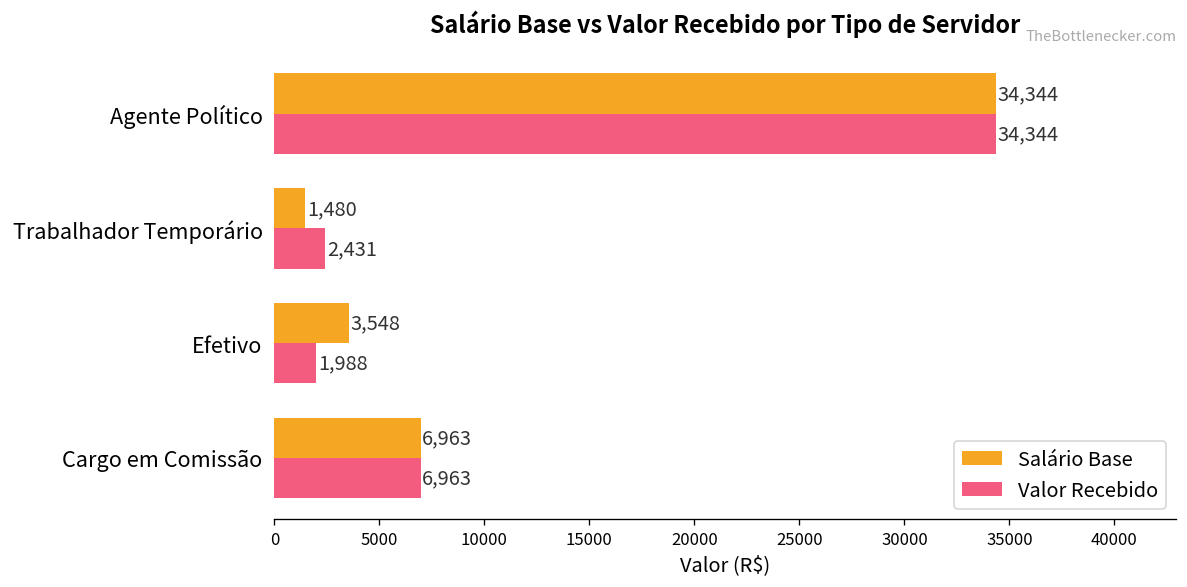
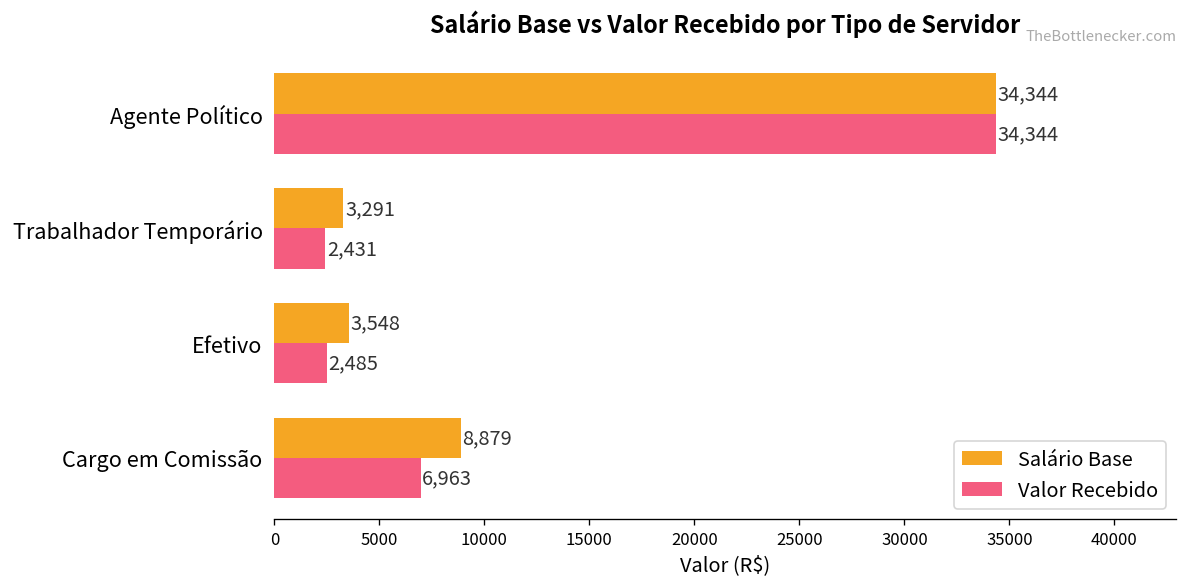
  {
    "Salário Base": {
      "Agente Político": "34,344",
-     "Trabalhador Temporário": "1,480",
+     "Trabalhador Temporário": "3,291",
      "Efetivo": "3,548",
-     "Cargo em Comissão": "6,963"
+     "Cargo em Comissão": "8,879"
    },
    "Valor Recebido": {
      "Agente Político": "34,344",
      "Trabalhador Temporário": "2,431",
-     "Efetivo": "1,988",
+     "Efetivo": "2,485",
      "Cargo em Comissão": "6,963"
    }
  }
